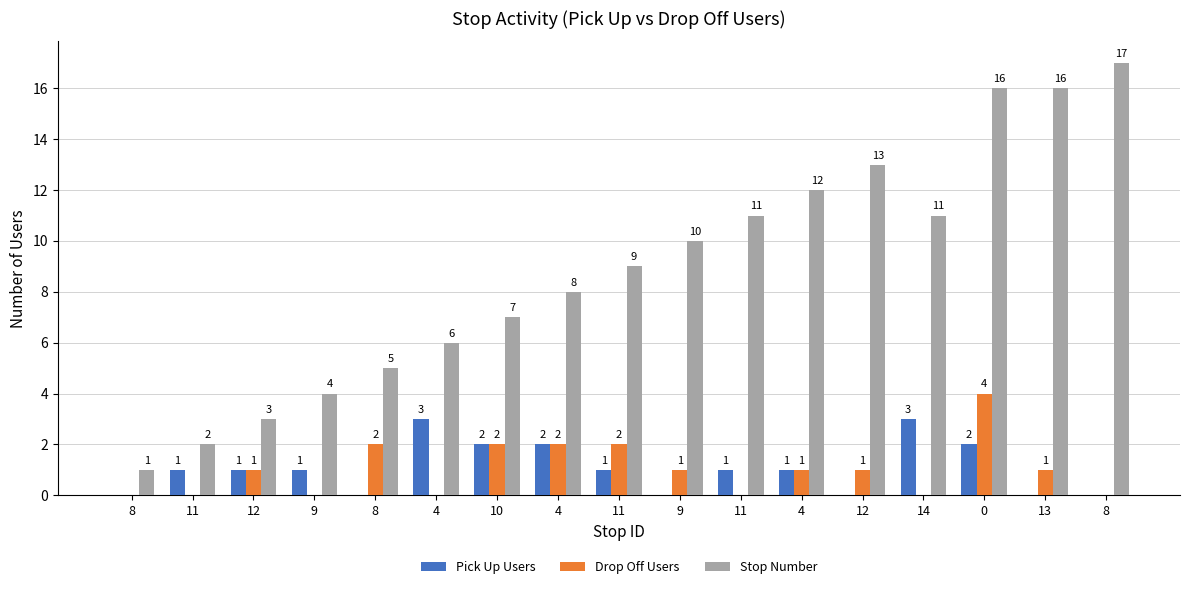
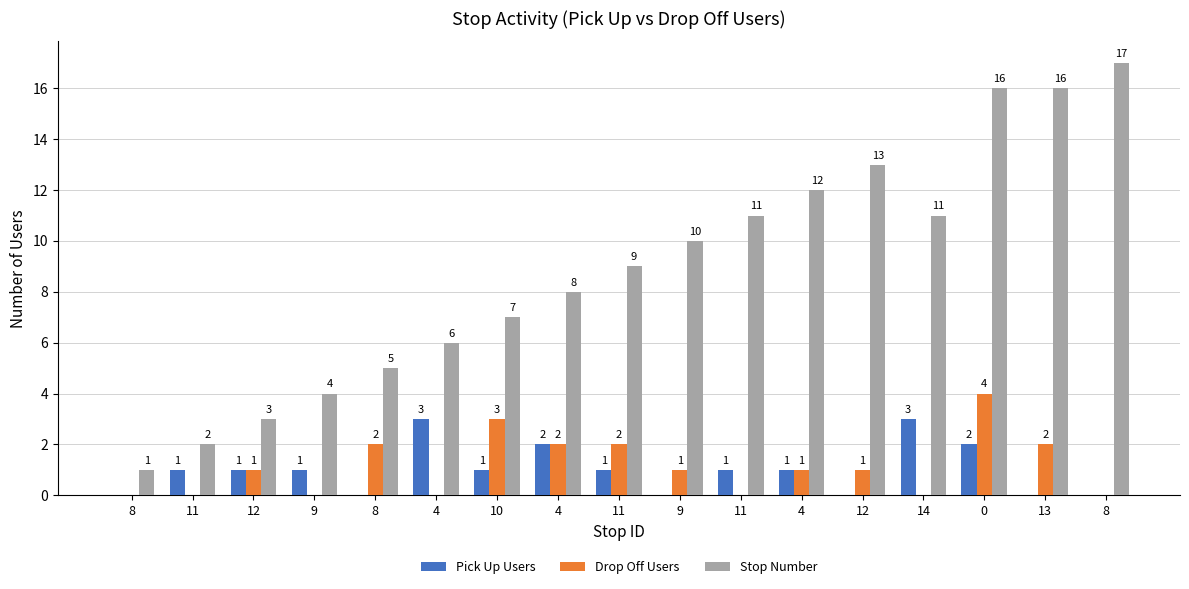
  {
    "Pick Up Users": {
-     "10": 2,
+     "10": 1,
      "14": 3,
      "0": 2
    },
    "Drop Off Users": {
-     "10": 2,
+     "10": 3,
      "0": 4,
-     "13": 1
+     "13": 2
    },
    "Stop Number": {
      "10": 7,
      "14": 11,
      "0": 16,
      "13": 16
    }
  }
